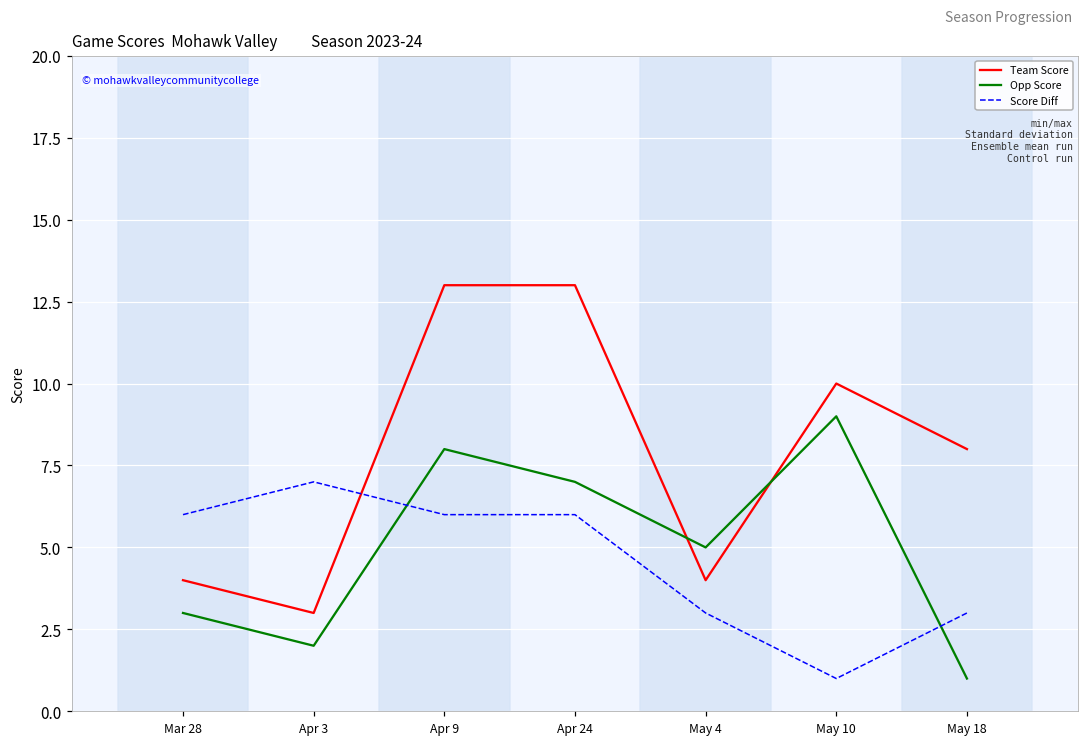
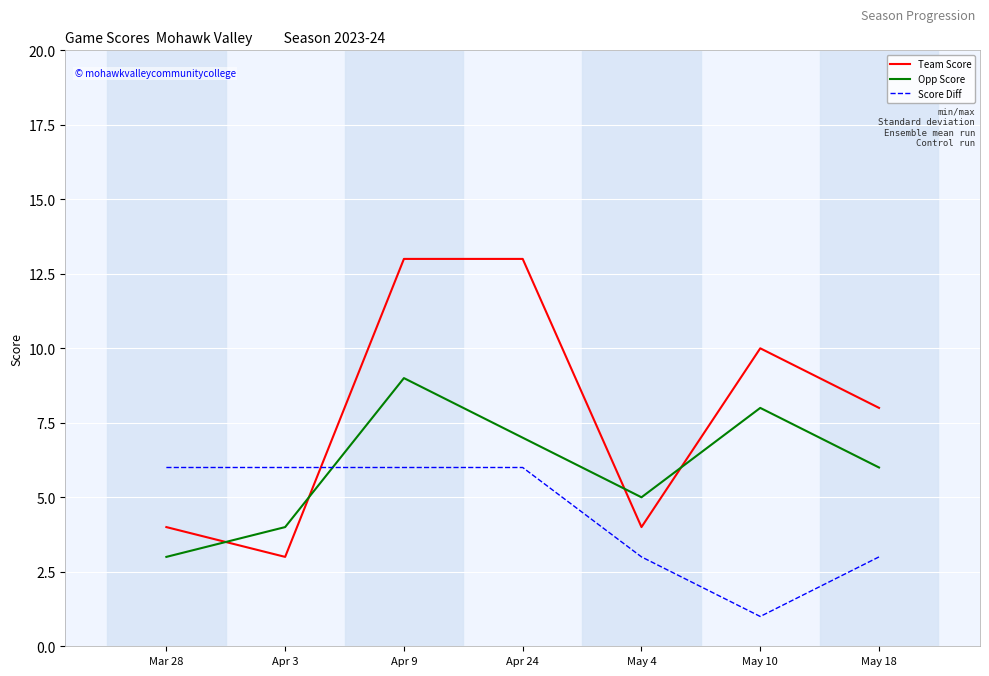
  {
    "Team Score": {
      "Mar 28": 4,
      "Apr 3": 3,
      "Apr 9": 13,
      "Apr 24": 13,
      "May 4": 4,
      "May 10": 10,
      "May 18": 8
    },
    "Opp Score": {
      "Mar 28": 3,
-     "Apr 3": 2,
-     "Apr 9": 8,
+     "Apr 3": 4,
+     "Apr 9": 9,
      "Apr 24": 7,
      "May 4": 5,
-     "May 10": 9,
-     "May 18": 1
+     "May 10": 8,
+     "May 18": 6
    },
    "Score Diff": {
      "Mar 28": 6,
-     "Apr 3": 7,
+     "Apr 3": 6,
      "Apr 9": 6,
      "Apr 24": 6,
      "May 4": 3,
      "May 10": 1,
      "May 18": 3
    }
  }
